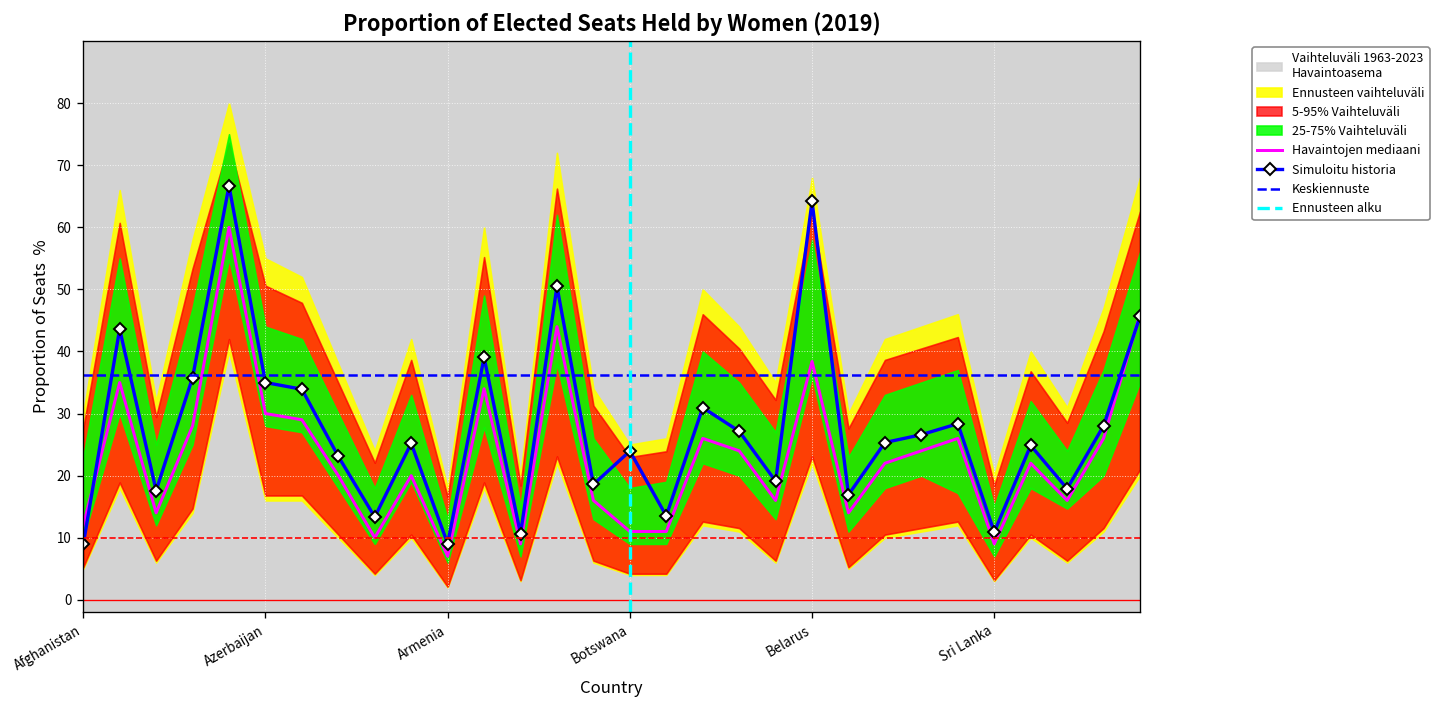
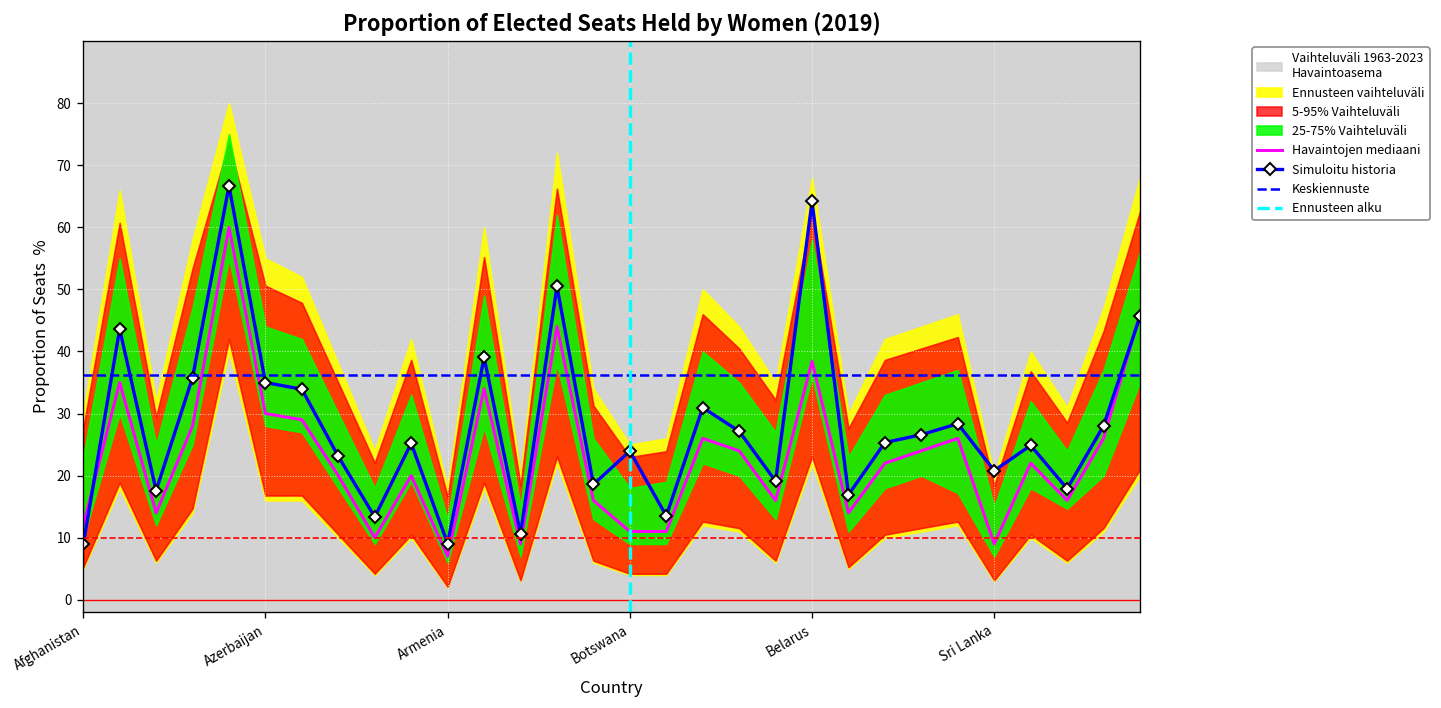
  {
    "Havaintojen mediaani": {
      "Afghanistan": 12,
      "Azerbaijan": 30,
      "Armenia": 7,
      "Botswana": 11,
      "Belarus": 38,
      "Sri Lanka": 9
    },
    "Simuloitu historia": {
      "Afghanistan": 9,
      "Azerbaijan": 35,
      "Armenia": 9,
      "Botswana": 24,
      "Belarus": 64,
-     "Sri Lanka": 11
+     "Sri Lanka": 21
    }
  }
